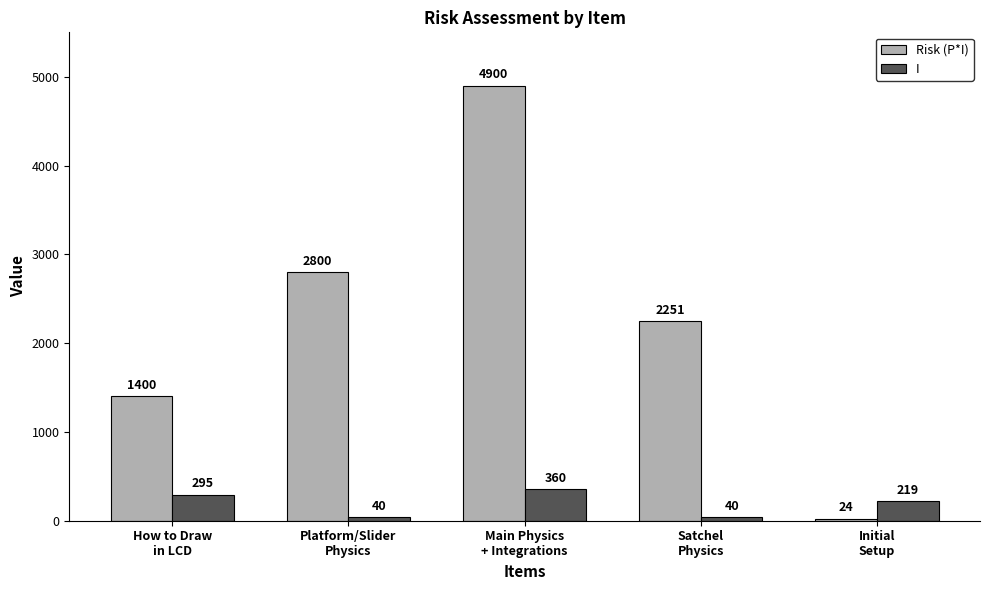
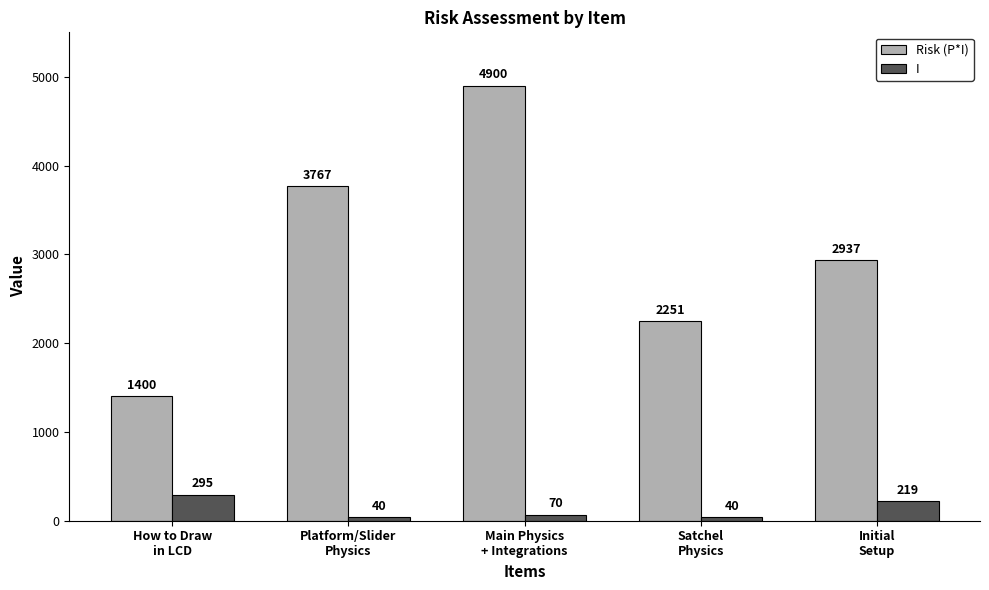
  {
    "Risk (P*I)": {
      "How to Draw in LCD": 1400,
-     "Platform/Slider Physics": 2800,
+     "Platform/Slider Physics": 3767,
      "Main Physics + Integrations": 4900,
      "Satchel Physics": 2251,
-     "Initial Setup": 24
+     "Initial Setup": 2937
    },
    "I": {
      "How to Draw in LCD": 295,
      "Platform/Slider Physics": 40,
-     "Main Physics + Integrations": 360,
+     "Main Physics + Integrations": 70,
      "Satchel Physics": 40,
      "Initial Setup": 219
    }
  }
